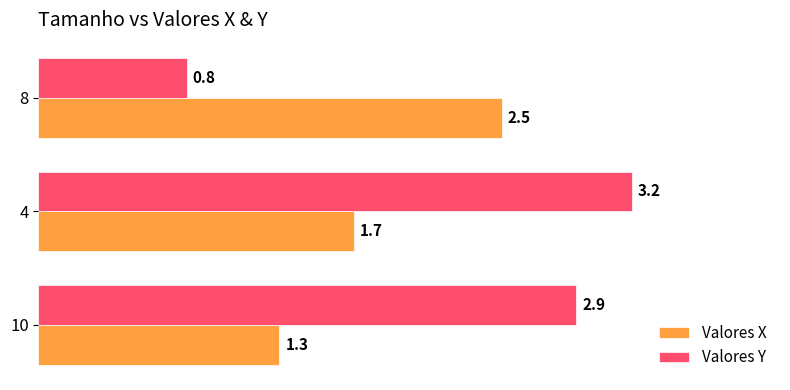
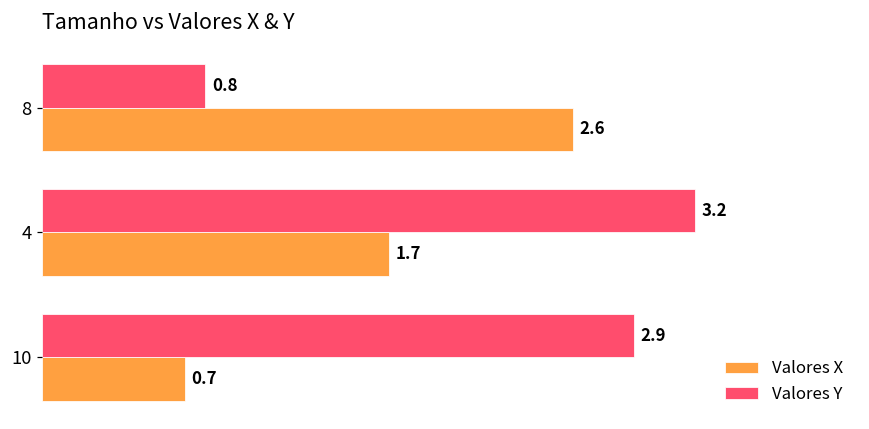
  {
    "Valores X": {
-     "8": 2.5,
+     "8": 2.6,
      "4": 1.7,
-     "10": 1.3
+     "10": 0.7
    },
    "Valores Y": {
      "8": 0.8,
      "4": 3.2,
      "10": 2.9
    }
  }
